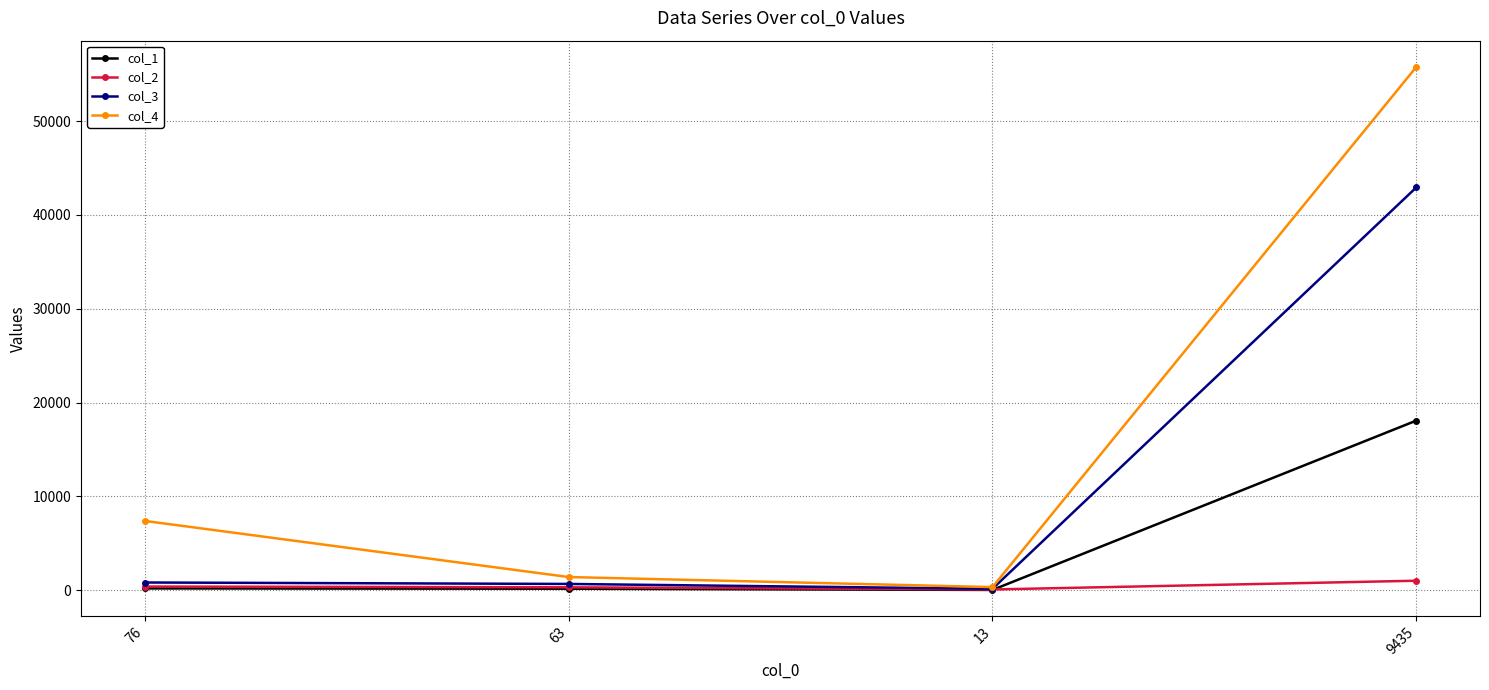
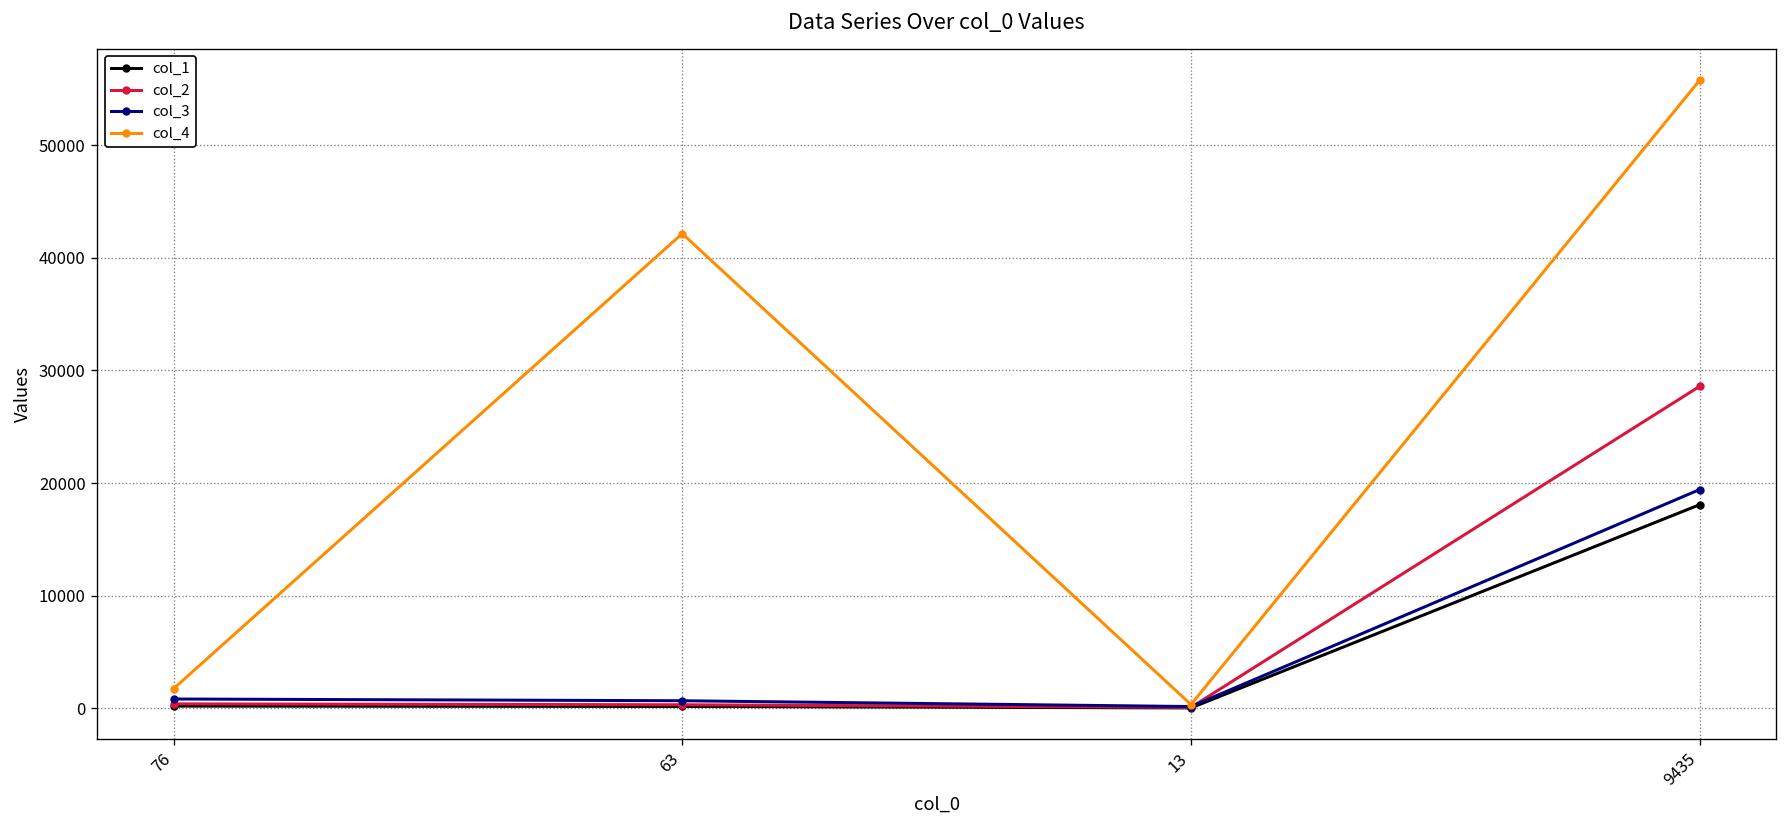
  {
    "col_1": {
      "9435": 18000
    },
    "col_2": {
-     "9435": 1000
+     "9435": 29000
    },
    "col_3": {
      "76": 1000,
      "63": 1000,
-     "9435": 43000
+     "9435": 19000
    },
    "col_4": {
-     "76": 7000,
-     "63": 1000,
+     "76": 2000,
+     "63": 42000,
      "9435": 56000
    }
  }
